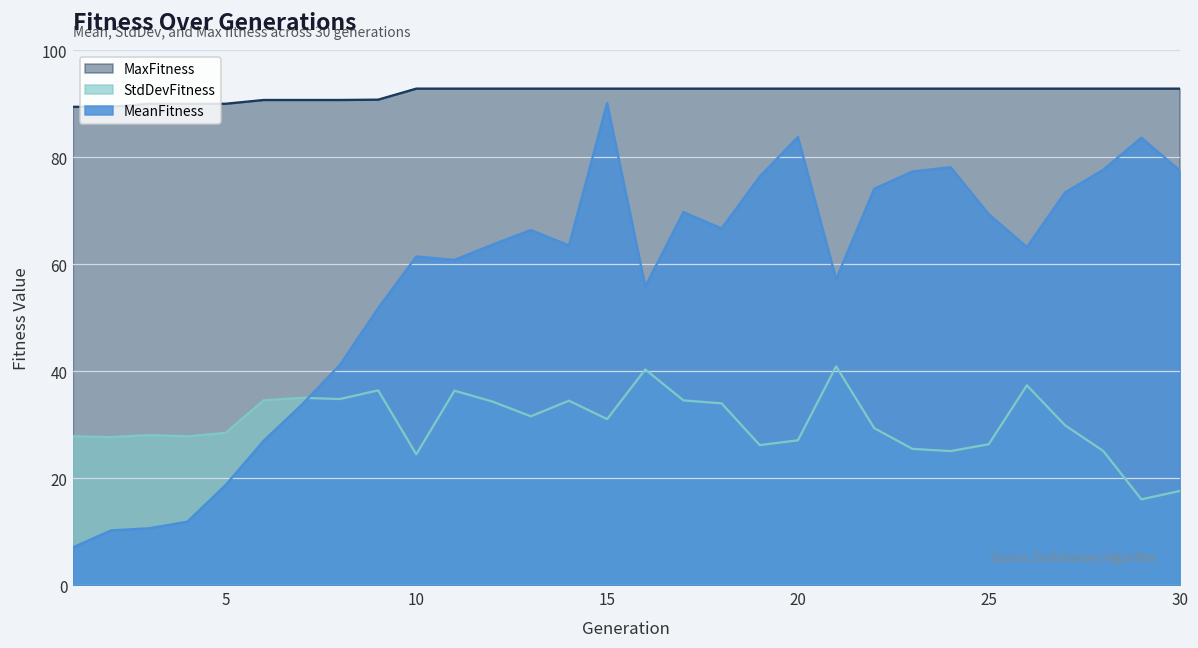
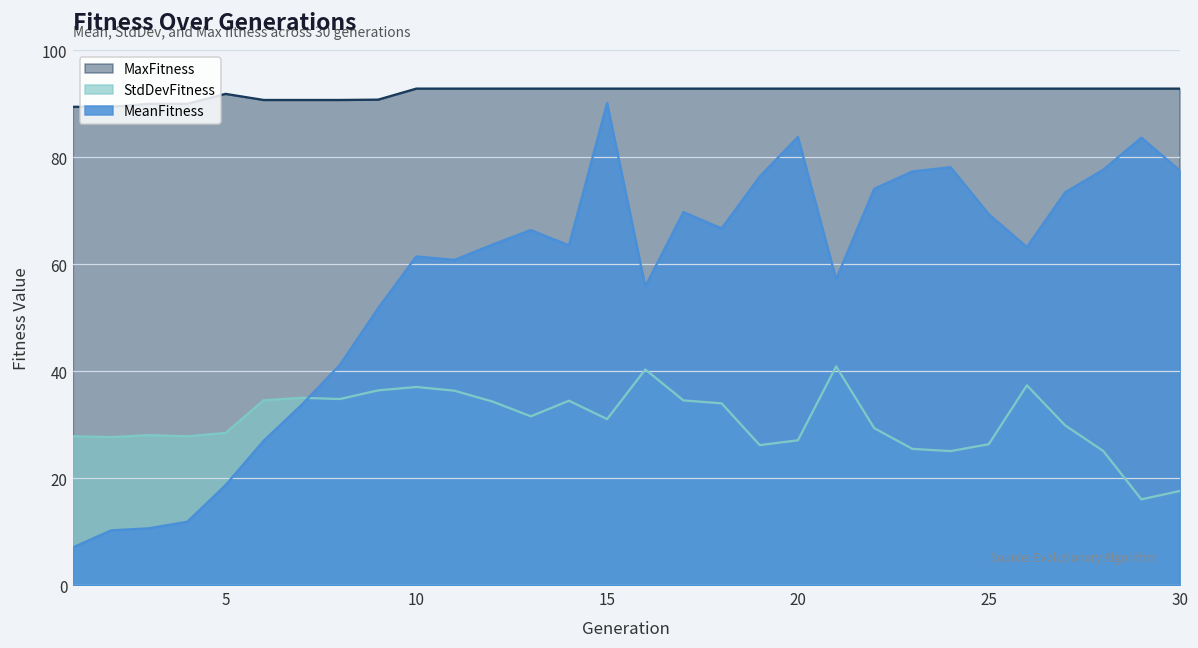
  {
    "MaxFitness": {
-     "5": 90,
+     "5": 92,
      "10": 93,
      "15": 93,
      "20": 93,
      "25": 93,
      "30": 93
    },
    "StdDevFitness": {
      "5": 28,
-     "10": 24,
+     "10": 37,
      "15": 31,
      "20": 27,
      "25": 26,
      "30": 18
    },
    "MeanFitness": {
      "5": 19,
      "10": 61,
      "15": 90,
      "20": 84,
      "25": 69,
      "30": 78
    }
  }
